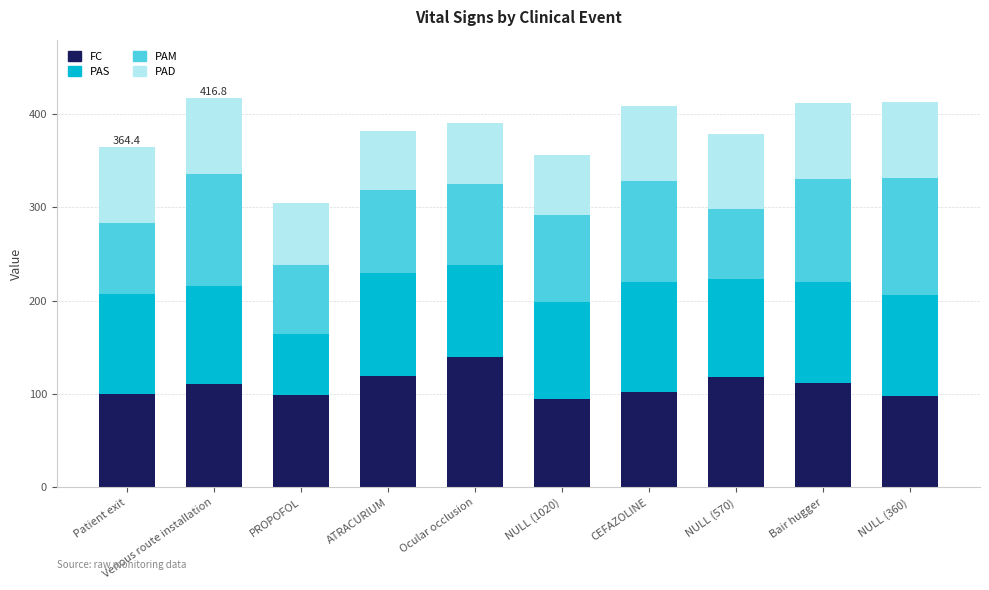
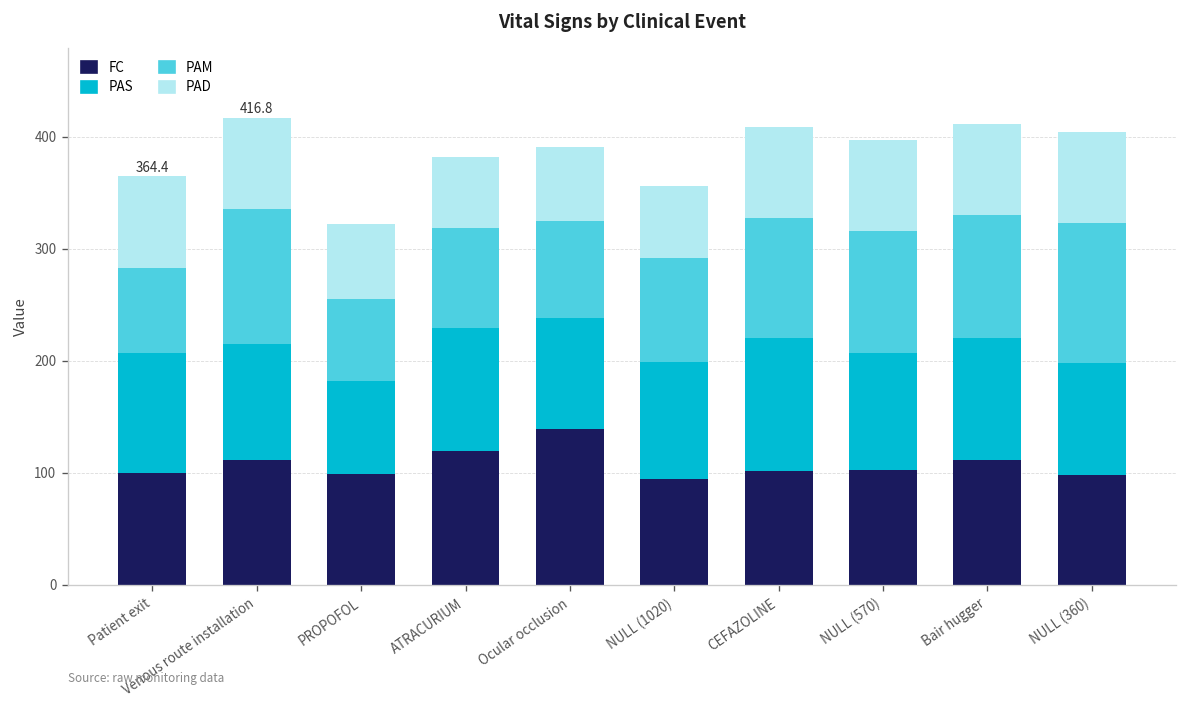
  {
    "FC": {
      "Patient exit": 100,
      "Venous route installation": 110,
      "PROPOFOL": 100,
      "ATRACURIUM": 120,
      "Ocular occlusion": 140,
      "NULL (1020)": 90,
      "CEFAZOLINE": 100,
-     "NULL (570)": 120,
+     "NULL (570)": 100,
      "Bair hugger": 110,
      "NULL (360)": 100
    },
    "PAS": {
      "Patient exit": 110,
      "Venous route installation": 100,
-     "PROPOFOL": 70,
+     "PROPOFOL": 80,
      "ATRACURIUM": 110,
      "Ocular occlusion": 100,
      "NULL (1020)": 100,
      "CEFAZOLINE": 120,
      "NULL (570)": 100,
      "Bair hugger": 110,
-     "NULL (360)": 110
+     "NULL (360)": 100
    },
    "PAM": {
      "Patient exit": 80,
      "Venous route installation": 120,
      "PROPOFOL": 70,
      "ATRACURIUM": 90,
      "Ocular occlusion": 90,
      "NULL (1020)": 90,
      "CEFAZOLINE": 110,
-     "NULL (570)": 80,
+     "NULL (570)": 110,
      "Bair hugger": 110,
      "NULL (360)": 130
    },
    "PAD": {
      "PROPOFOL": 70,
      "ATRACURIUM": 60,
      "Ocular occlusion": 70,
      "NULL (1020)": 60,
      "CEFAZOLINE": 80,
      "NULL (570)": 80,
      "Bair hugger": 80,
      "NULL (360)": 80
    }
  }
